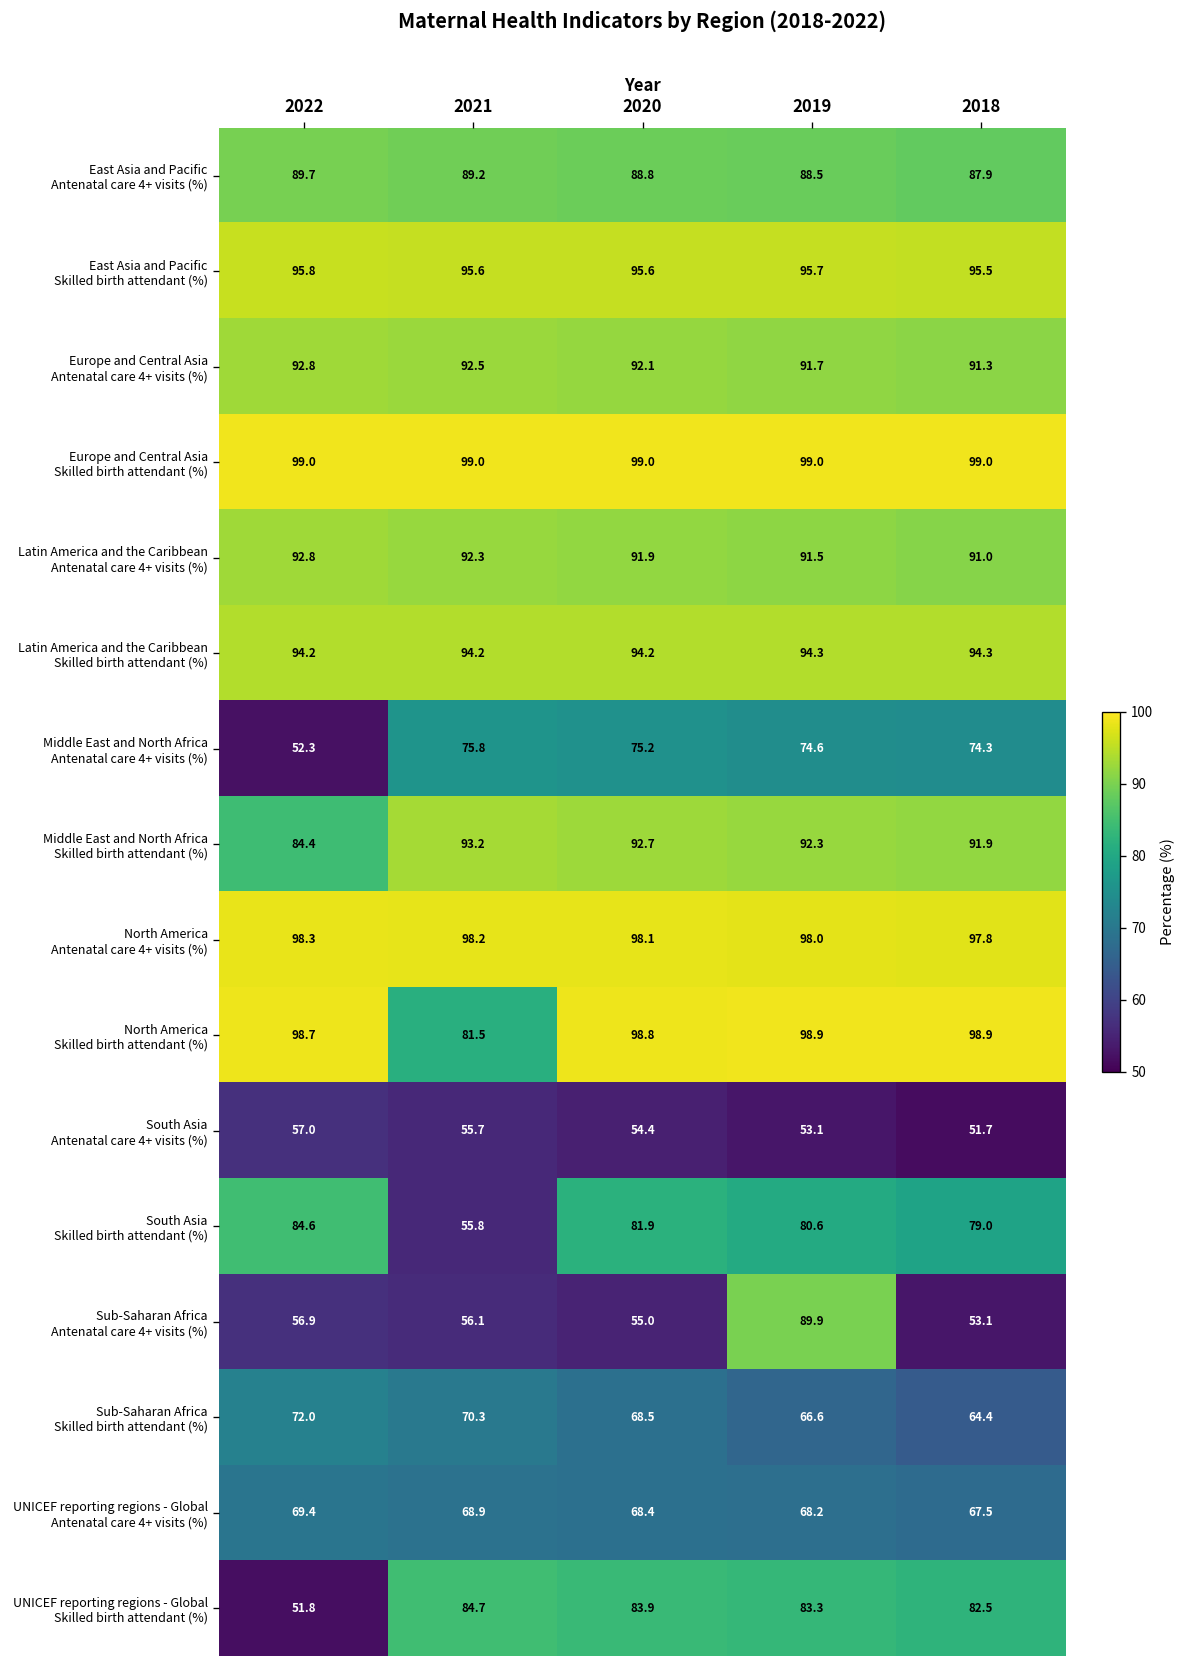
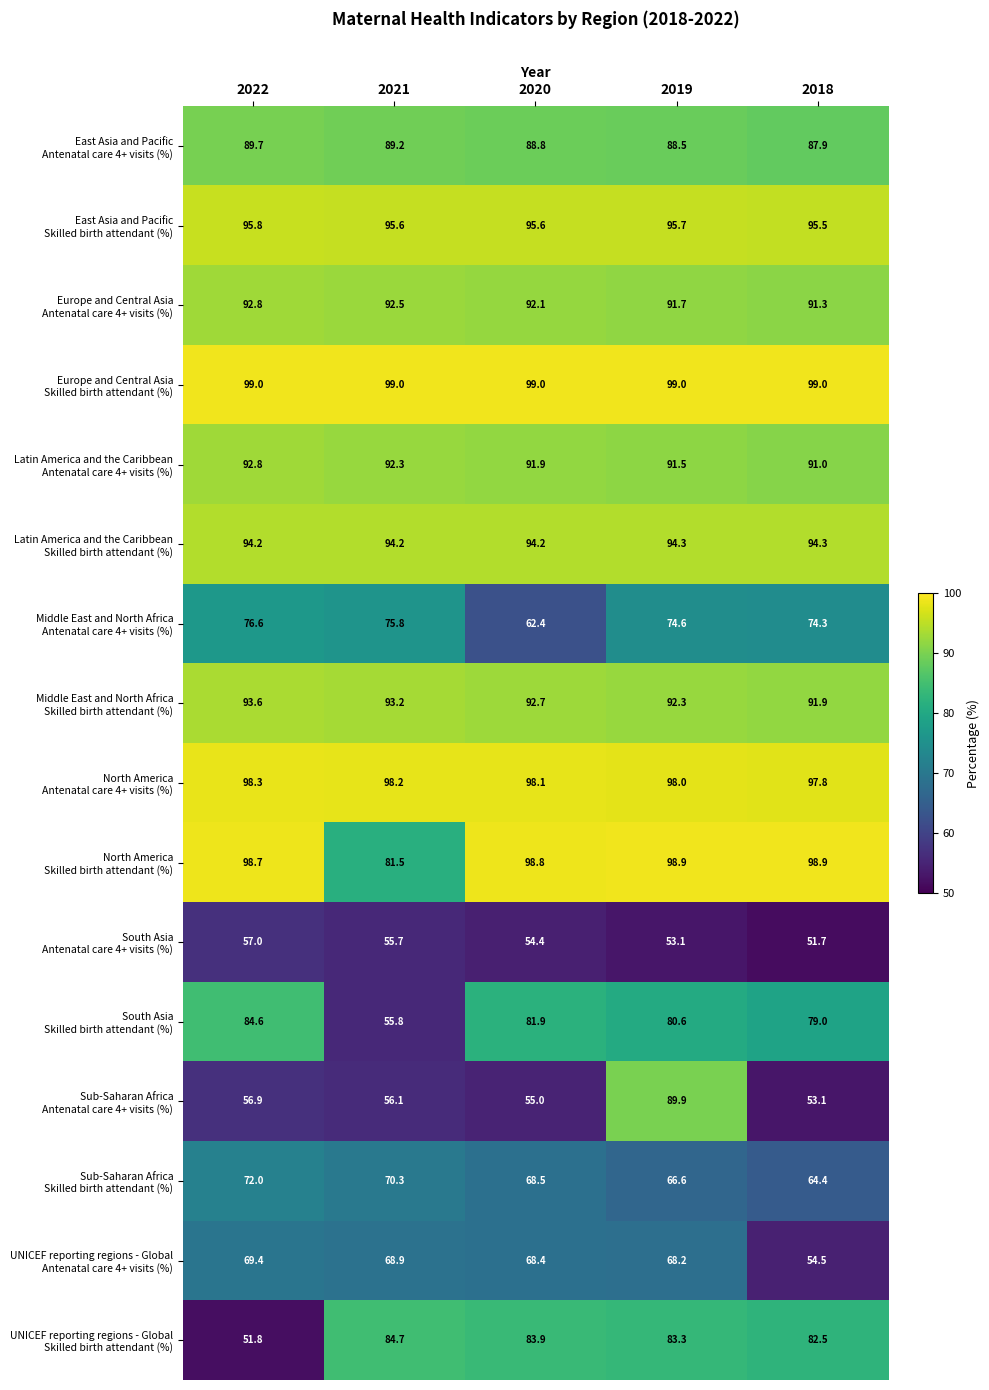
  {
    "East Asia and Pacific Antenatal care 4+ visits (%)": {
      "2022": 89.7,
      "2021": 89.2,
      "2020": 88.8,
      "2019": 88.5,
      "2018": 87.9
    },
    "East Asia and Pacific Skilled birth attendant (%)": {
      "2022": 95.8,
      "2021": 95.6,
      "2020": 95.6,
      "2019": 95.7,
      "2018": 95.5
    },
    "Europe and Central Asia Antenatal care 4+ visits (%)": {
      "2022": 92.8,
      "2021": 92.5,
      "2020": 92.1,
      "2019": 91.7,
      "2018": 91.3
    },
    "Europe and Central Asia Skilled birth attendant (%)": {
      "2022": 99.0,
      "2021": 99.0,
      "2020": 99.0,
      "2019": 99.0,
      "2018": 99.0
    },
    "Latin America and the Caribbean Antenatal care 4+ visits (%)": {
      "2022": 92.8,
      "2021": 92.3,
      "2020": 91.9,
      "2019": 91.5,
      "2018": 91.0
    },
    "Latin America and the Caribbean Skilled birth attendant (%)": {
      "2022": 94.2,
      "2021": 94.2,
      "2020": 94.2,
      "2019": 94.3,
      "2018": 94.3
    },
    "Middle East and North Africa Antenatal care 4+ visits (%)": {
-     "2022": 52.3,
+     "2022": 76.6,
      "2021": 75.8,
-     "2020": 75.2,
+     "2020": 62.4,
      "2019": 74.6,
      "2018": 74.3
    },
    "Middle East and North Africa Skilled birth attendant (%)": {
-     "2022": 84.4,
+     "2022": 93.6,
      "2021": 93.2,
      "2020": 92.7,
      "2019": 92.3,
      "2018": 91.9
    },
    "North America Antenatal care 4+ visits (%)": {
      "2022": 98.3,
      "2021": 98.2,
      "2020": 98.1,
      "2019": 98.0,
      "2018": 97.8
    },
    "North America Skilled birth attendant (%)": {
      "2022": 98.7,
      "2021": 81.5,
      "2020": 98.8,
      "2019": 98.9,
      "2018": 98.9
    },
    "South Asia Antenatal care 4+ visits (%)": {
      "2022": 57.0,
      "2021": 55.7,
      "2020": 54.4,
      "2019": 53.1,
      "2018": 51.7
    },
    "South Asia Skilled birth attendant (%)": {
      "2022": 84.6,
      "2021": 55.8,
      "2020": 81.9,
      "2019": 80.6,
      "2018": 79.0
    },
    "Sub-Saharan Africa Antenatal care 4+ visits (%)": {
      "2022": 56.9,
      "2021": 56.1,
      "2020": 55.0,
      "2019": 89.9,
      "2018": 53.1
    },
    "Sub-Saharan Africa Skilled birth attendant (%)": {
      "2022": 72.0,
      "2021": 70.3,
      "2020": 68.5,
      "2019": 66.6,
      "2018": 64.4
    },
    "UNICEF reporting regions - Global Antenatal care 4+ visits (%)": {
      "2022": 69.4,
      "2021": 68.9,
      "2020": 68.4,
      "2019": 68.2,
-     "2018": 67.5
+     "2018": 54.5
    },
    "UNICEF reporting regions - Global Skilled birth attendant (%)": {
      "2022": 51.8,
      "2021": 84.7,
      "2020": 83.9,
      "2019": 83.3,
      "2018": 82.5
    }
  }
